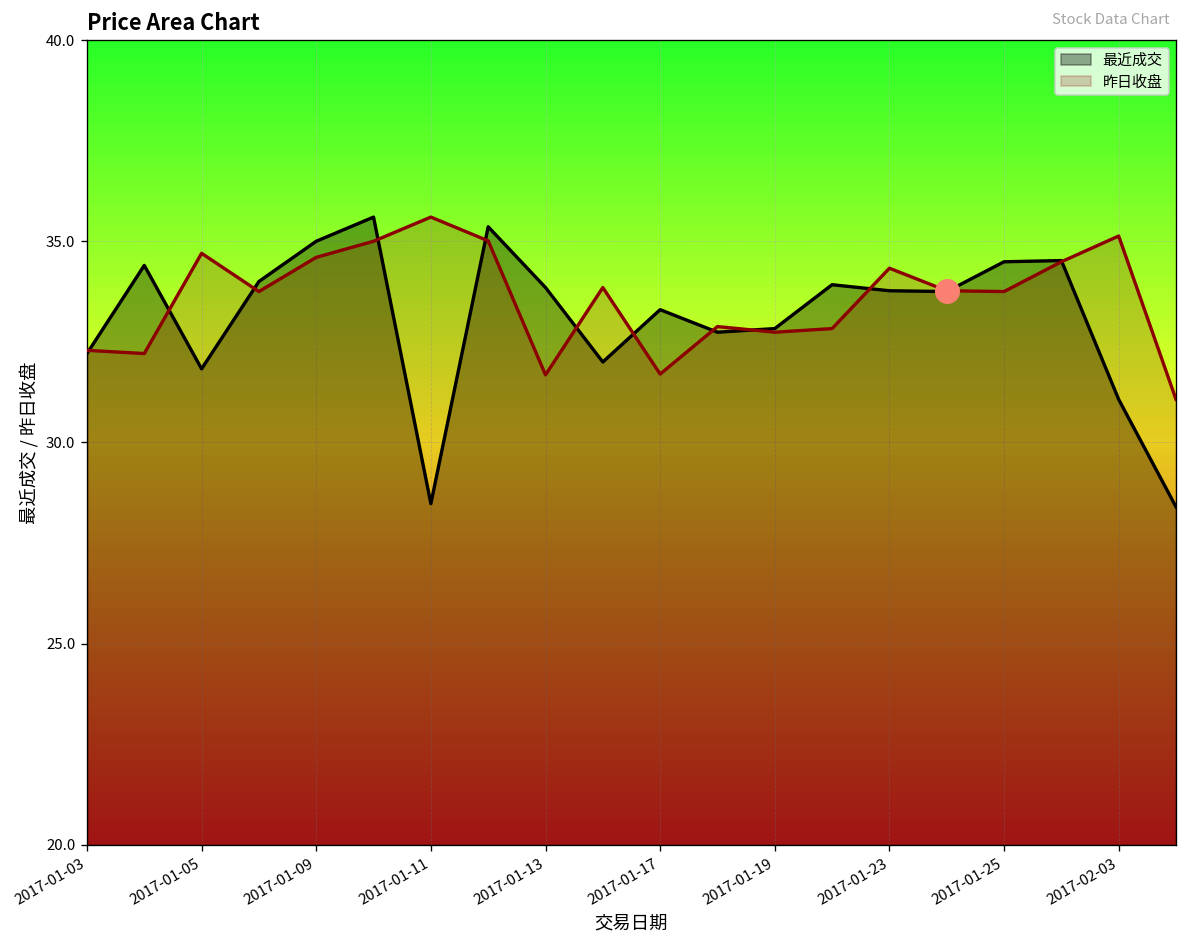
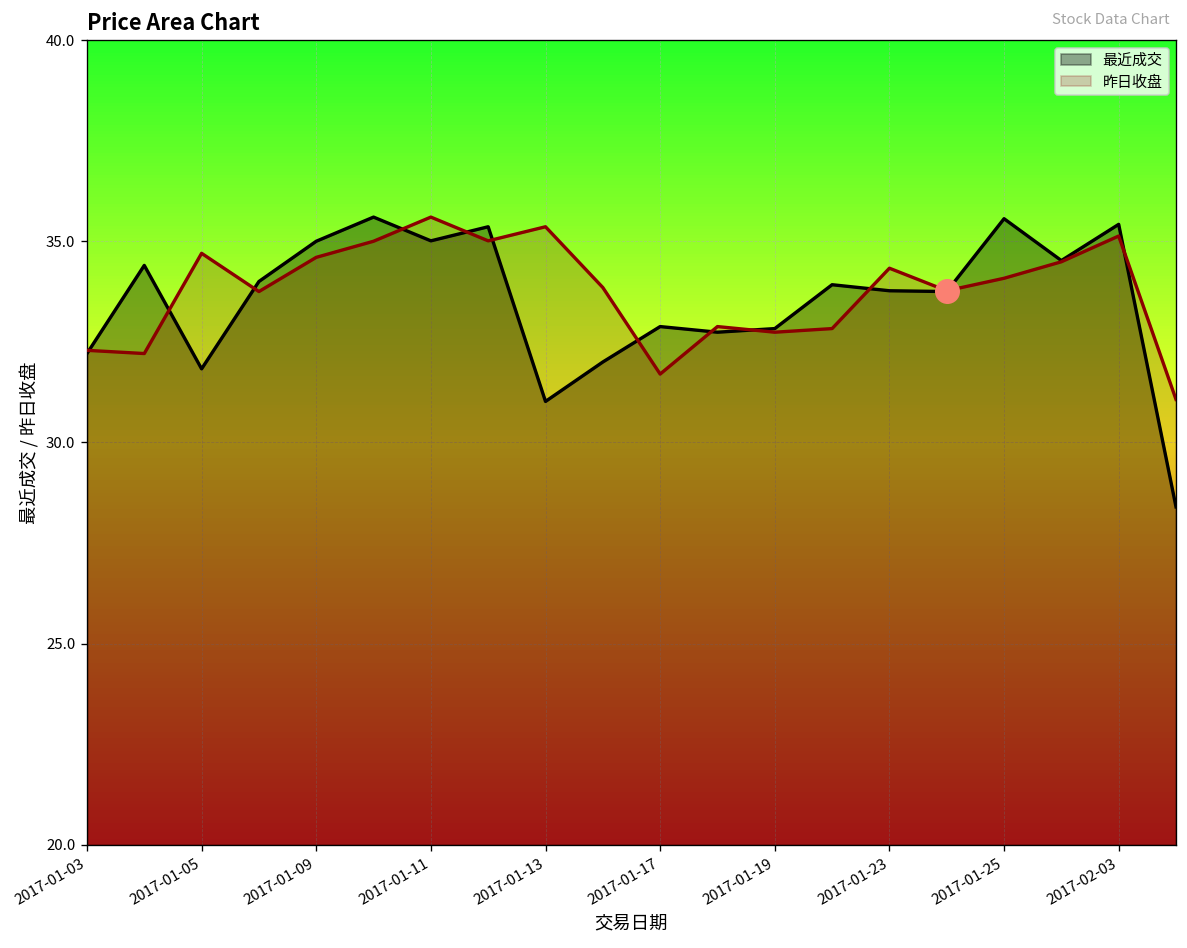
  {
    "最近成交": {
      "2017-01-03": 32.2,
      "2017-01-05": 31.8,
      "2017-01-09": 35.0,
-     "2017-01-11": 28.5,
-     "2017-01-13": 33.9,
-     "2017-01-17": 33.3,
+     "2017-01-11": 35.0,
+     "2017-01-13": 31.0,
+     "2017-01-17": 32.9,
      "2017-01-19": 32.8,
      "2017-01-23": 33.8,
-     "2017-01-25": 34.5,
-     "2017-02-03": 31.1
+     "2017-01-25": 35.6,
+     "2017-02-03": 35.4
    },
    "昨日收盘": {
      "2017-01-03": 32.3,
      "2017-01-05": 34.7,
      "2017-01-09": 34.6,
      "2017-01-11": 35.6,
-     "2017-01-13": 31.7,
+     "2017-01-13": 35.4,
      "2017-01-17": 31.7,
      "2017-01-19": 32.7,
      "2017-01-23": 34.3,
-     "2017-01-25": 33.8,
+     "2017-01-25": 34.1,
      "2017-02-03": 35.1
    }
  }
